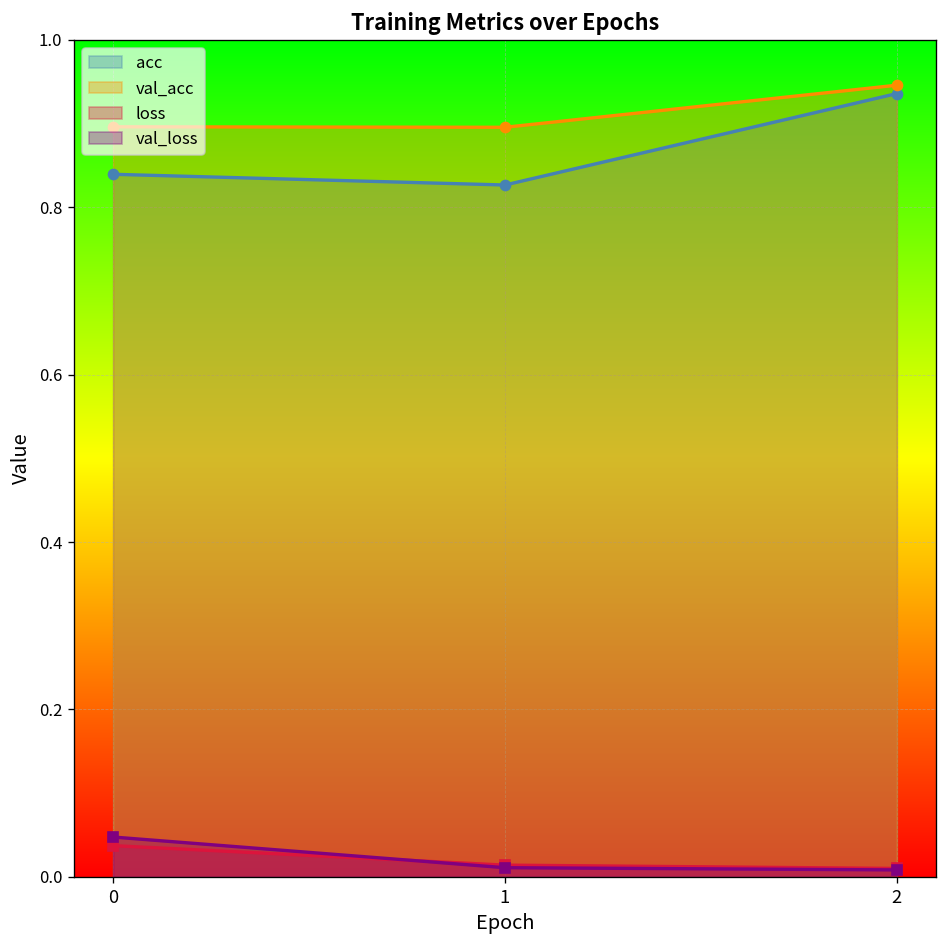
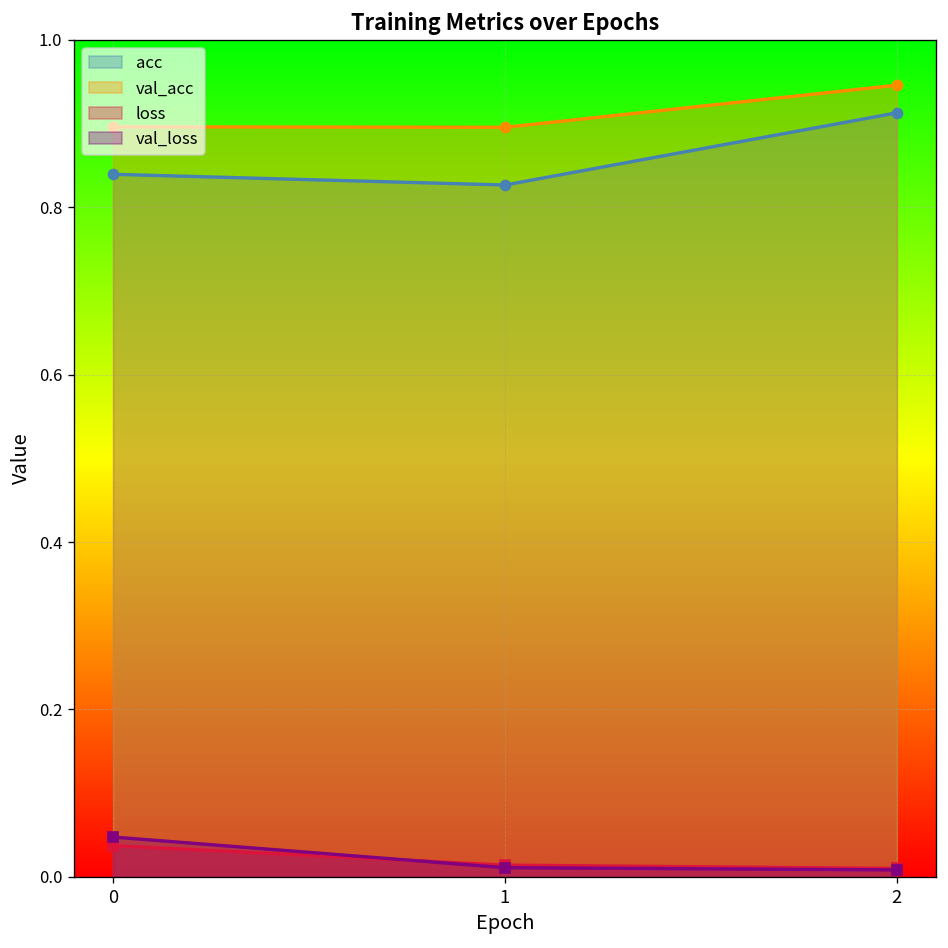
  {
    "acc": {
      "0": 0.84,
      "1": 0.83,
-     "2": 0.94
+     "2": 0.91
    },
    "val_acc": {
      "1": 0.90,
      "2": 0.95
    },
    "loss": {
      "0": 0.04
    },
    "val_loss": {
      "0": 0.05
    }
  }
